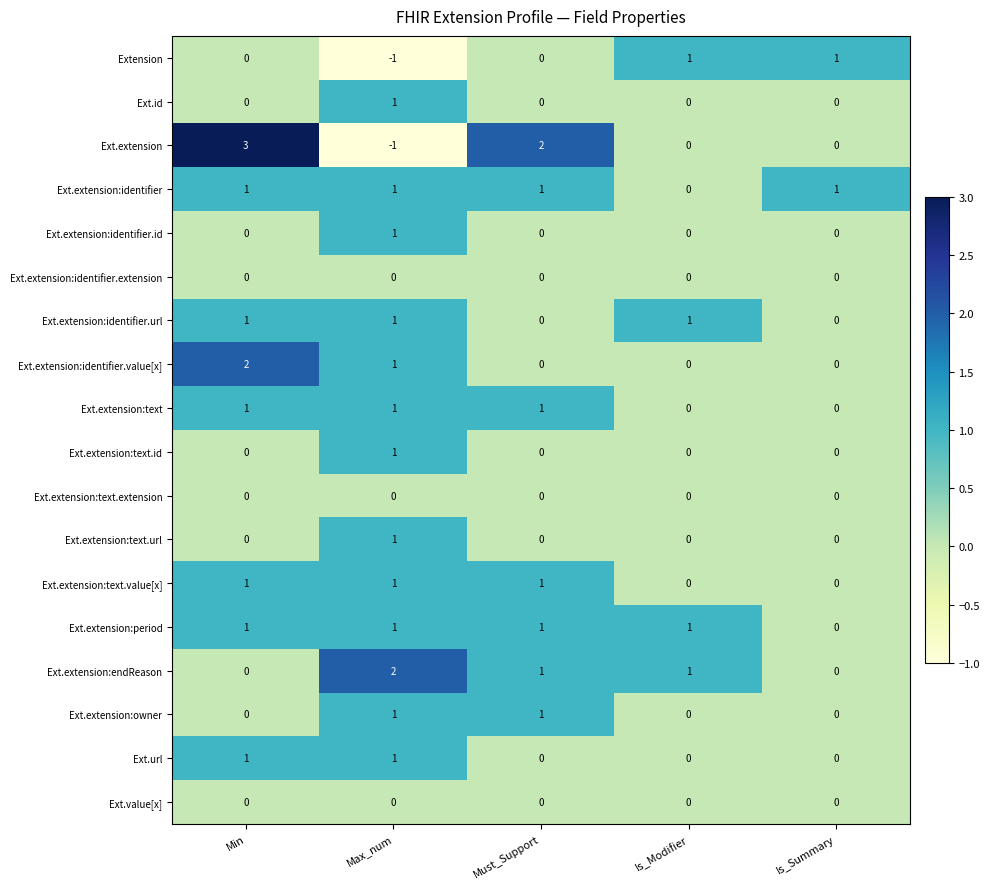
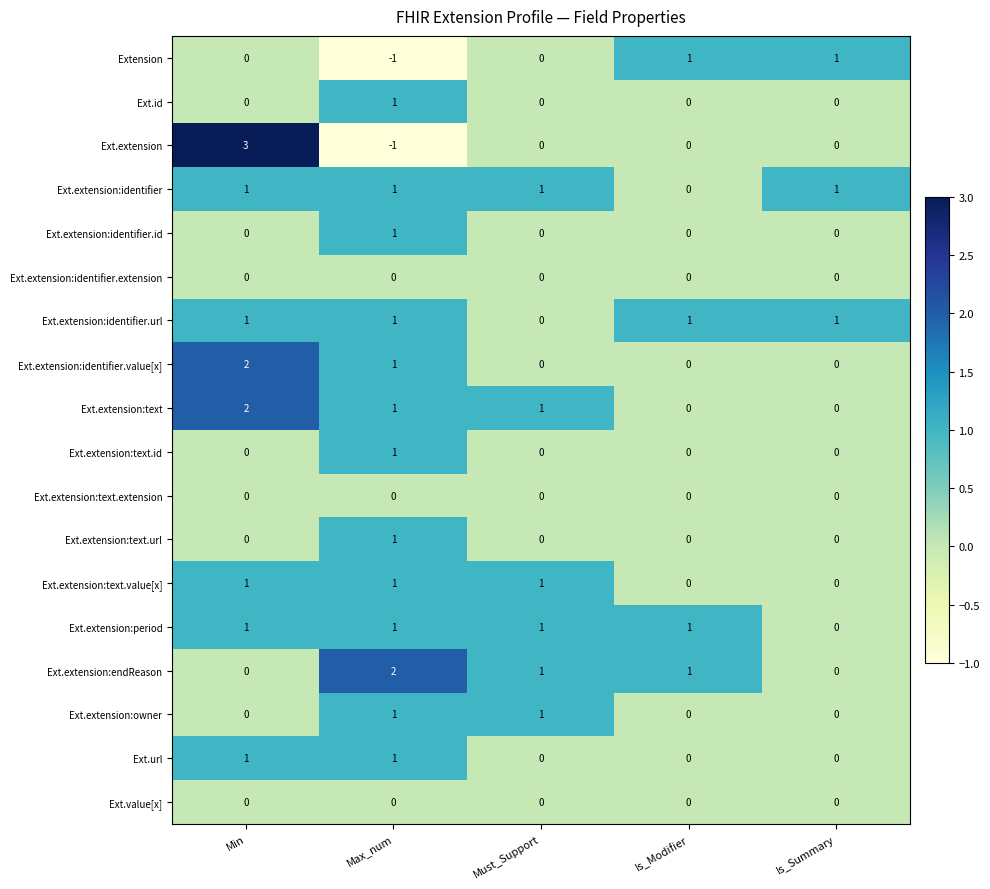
  {
    "Extension": {
      "Min": 0,
      "Max_num": -1,
      "Must_Support": 0,
      "Is_Modifier": 1,
      "Is_Summary": 1
    },
    "Ext.id": {
      "Min": 0,
      "Max_num": 1,
      "Must_Support": 0,
      "Is_Modifier": 0,
      "Is_Summary": 0
    },
    "Ext.extension": {
      "Min": 3,
      "Max_num": -1,
-     "Must_Support": 2,
+     "Must_Support": 0,
      "Is_Modifier": 0,
      "Is_Summary": 0
    },
    "Ext.extension:identifier": {
      "Min": 1,
      "Max_num": 1,
      "Must_Support": 1,
      "Is_Modifier": 0,
      "Is_Summary": 1
    },
    "Ext.extension:identifier.id": {
      "Min": 0,
      "Max_num": 1,
      "Must_Support": 0,
      "Is_Modifier": 0,
      "Is_Summary": 0
    },
    "Ext.extension:identifier.extension": {
      "Min": 0,
      "Max_num": 0,
      "Must_Support": 0,
      "Is_Modifier": 0,
      "Is_Summary": 0
    },
    "Ext.extension:identifier.url": {
      "Min": 1,
      "Max_num": 1,
      "Must_Support": 0,
      "Is_Modifier": 1,
-     "Is_Summary": 0
+     "Is_Summary": 1
    },
    "Ext.extension:identifier.value[x]": {
      "Min": 2,
      "Max_num": 1,
      "Must_Support": 0,
      "Is_Modifier": 0,
      "Is_Summary": 0
    },
    "Ext.extension:text": {
-     "Min": 1,
+     "Min": 2,
      "Max_num": 1,
      "Must_Support": 1,
      "Is_Modifier": 0,
      "Is_Summary": 0
    },
    "Ext.extension:text.id": {
      "Min": 0,
      "Max_num": 1,
      "Must_Support": 0,
      "Is_Modifier": 0,
      "Is_Summary": 0
    },
    "Ext.extension:text.extension": {
      "Min": 0,
      "Max_num": 0,
      "Must_Support": 0,
      "Is_Modifier": 0,
      "Is_Summary": 0
    },
    "Ext.extension:text.url": {
      "Min": 0,
      "Max_num": 1,
      "Must_Support": 0,
      "Is_Modifier": 0,
      "Is_Summary": 0
    },
    "Ext.extension:text.value[x]": {
      "Min": 1,
      "Max_num": 1,
      "Must_Support": 1,
      "Is_Modifier": 0,
      "Is_Summary": 0
    },
    "Ext.extension:period": {
      "Min": 1,
      "Max_num": 1,
      "Must_Support": 1,
      "Is_Modifier": 1,
      "Is_Summary": 0
    },
    "Ext.extension:endReason": {
      "Min": 0,
      "Max_num": 2,
      "Must_Support": 1,
      "Is_Modifier": 1,
      "Is_Summary": 0
    },
    "Ext.extension:owner": {
      "Min": 0,
      "Max_num": 1,
      "Must_Support": 1,
      "Is_Modifier": 0,
      "Is_Summary": 0
    },
    "Ext.url": {
      "Min": 1,
      "Max_num": 1,
      "Must_Support": 0,
      "Is_Modifier": 0,
      "Is_Summary": 0
    },
    "Ext.value[x]": {
      "Min": 0,
      "Max_num": 0,
      "Must_Support": 0,
      "Is_Modifier": 0,
      "Is_Summary": 0
    }
  }
